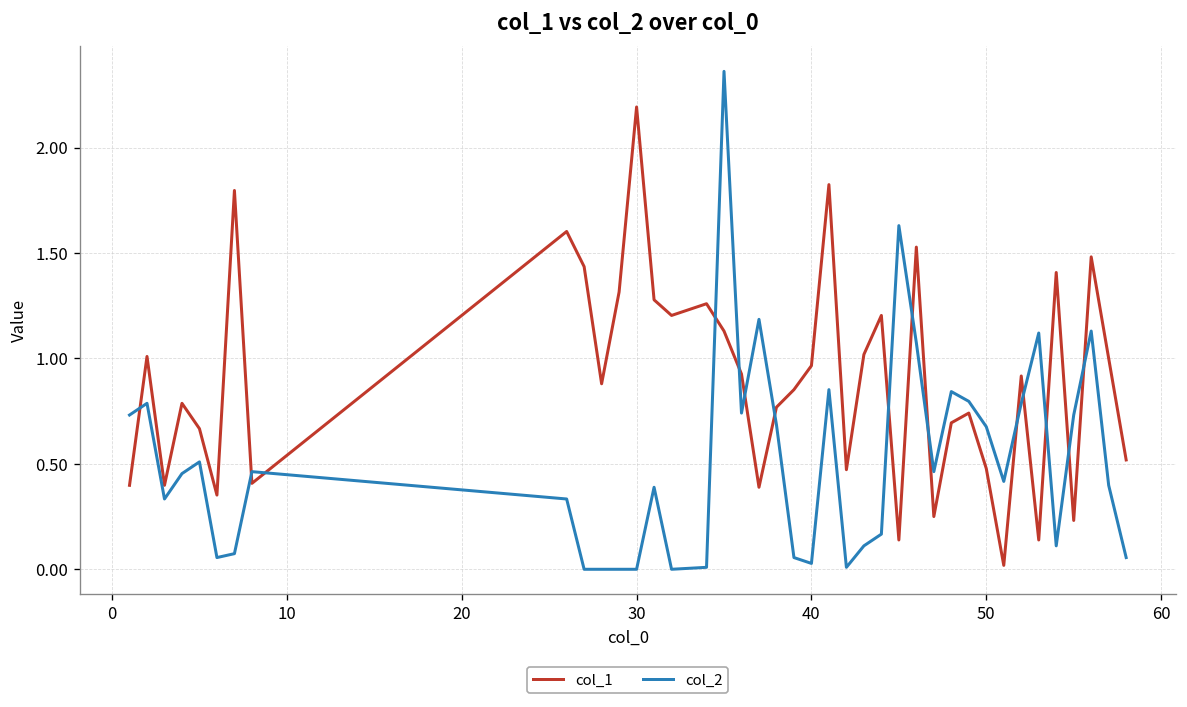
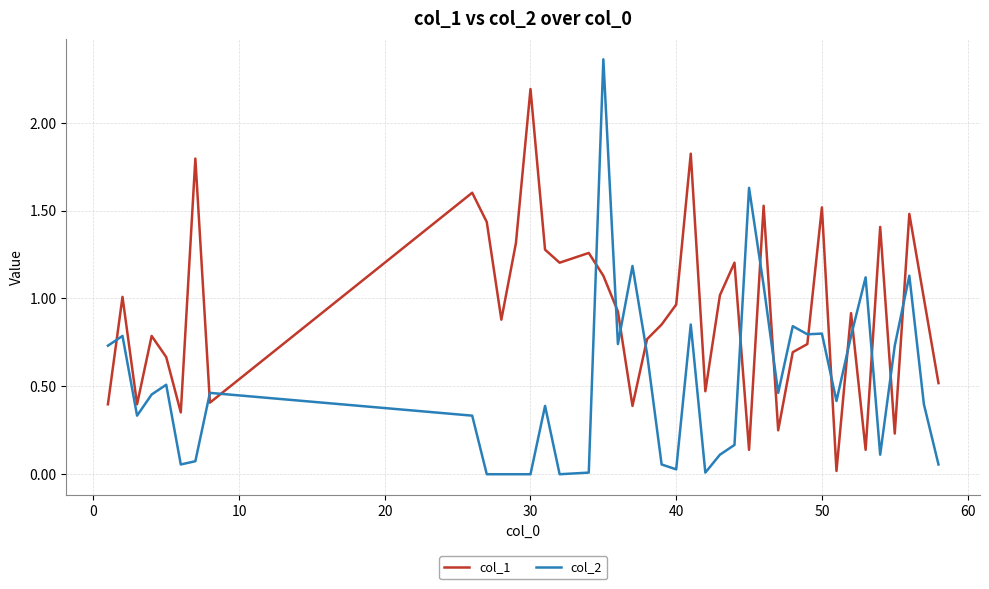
  {
    "col_1": {
      "30": 2.19,
      "40": 0.97,
-     "50": 0.48
+     "50": 1.52
    },
    "col_2": {
      "30": 0.00,
      "40": 0.03,
-     "50": 0.68
+     "50": 0.80
    }
  }
